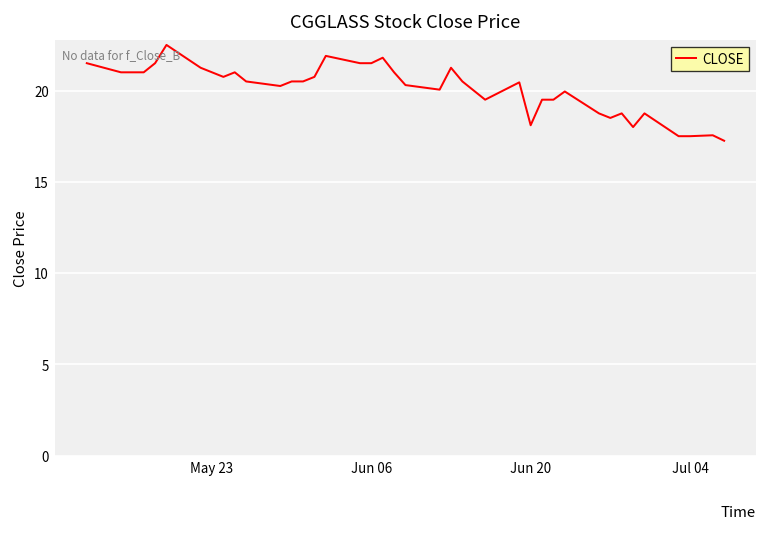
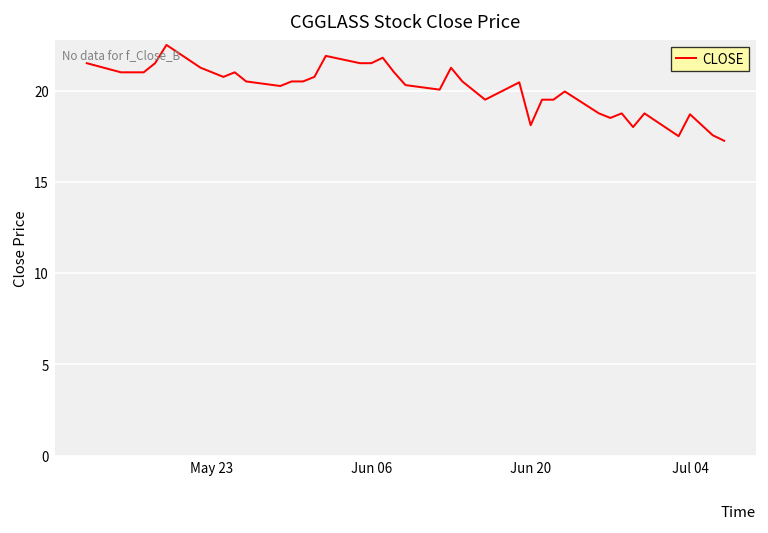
  {
    "May 23": 21.0,
    "Jun 06": 21.5,
    "Jun 20": 18.1,
-   "Jul 04": 17.5
+   "Jul 04": 18.7
  }
